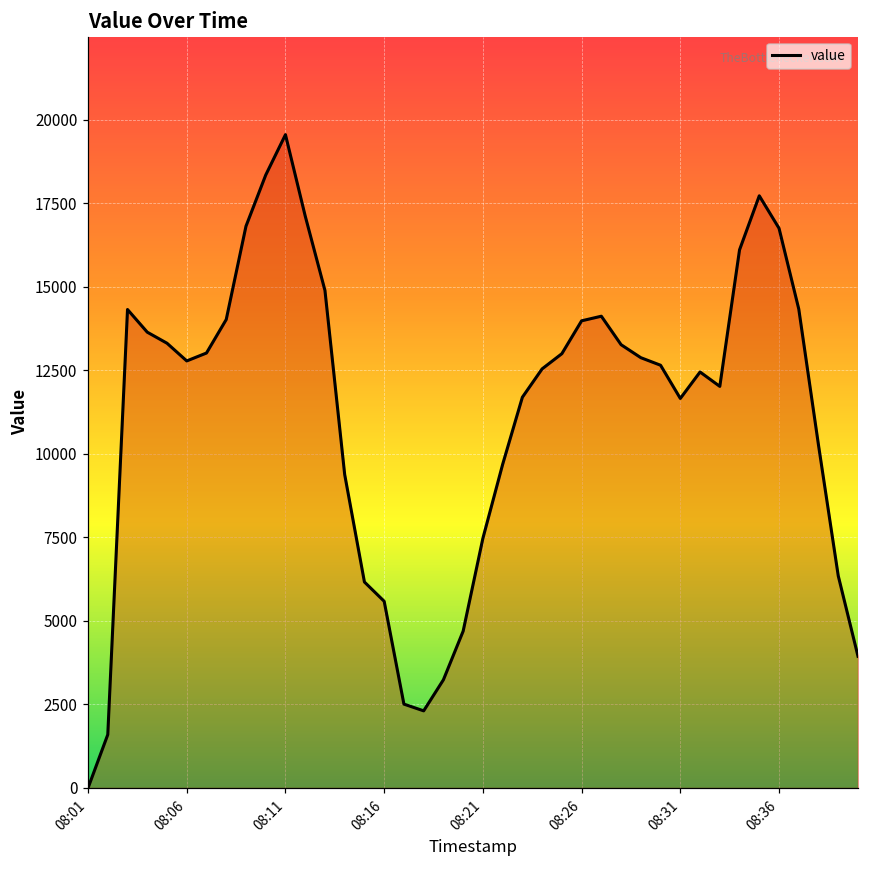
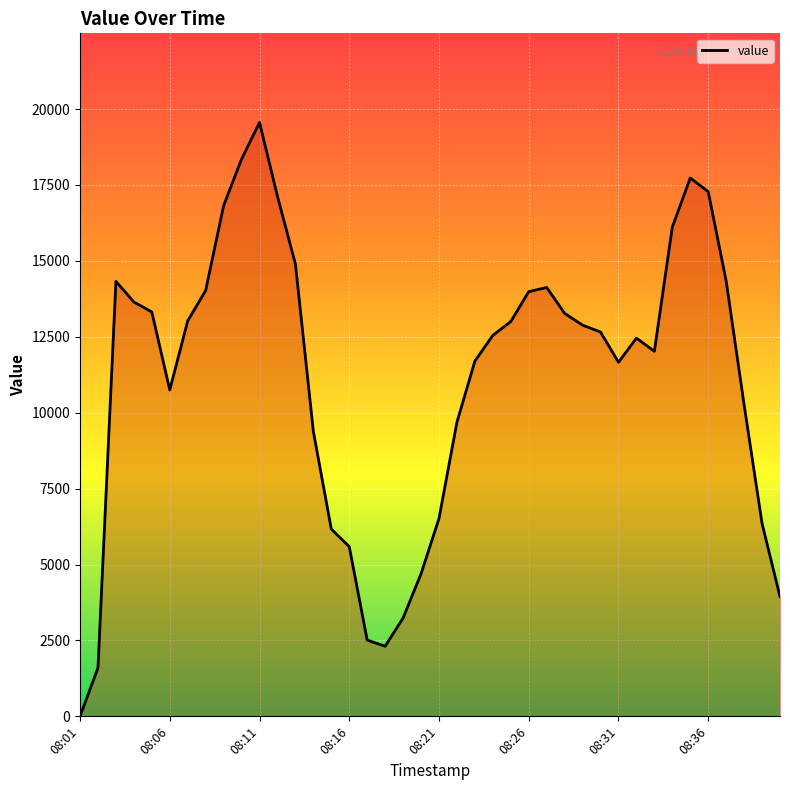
  {
    "08:01": 0,
-   "08:06": 12800,
+   "08:06": 10700,
    "08:11": 19600,
    "08:16": 5600,
-   "08:21": 7500,
+   "08:21": 6500,
    "08:26": 14000,
    "08:31": 11700,
-   "08:36": 16800
+   "08:36": 17300
  }
